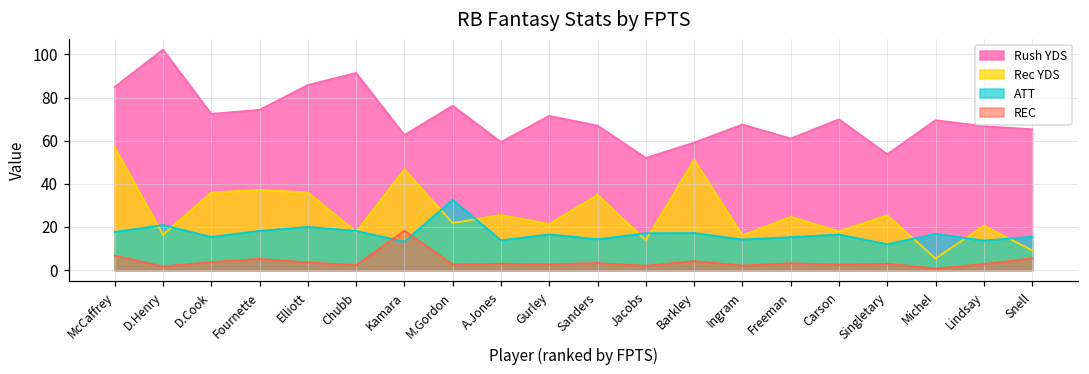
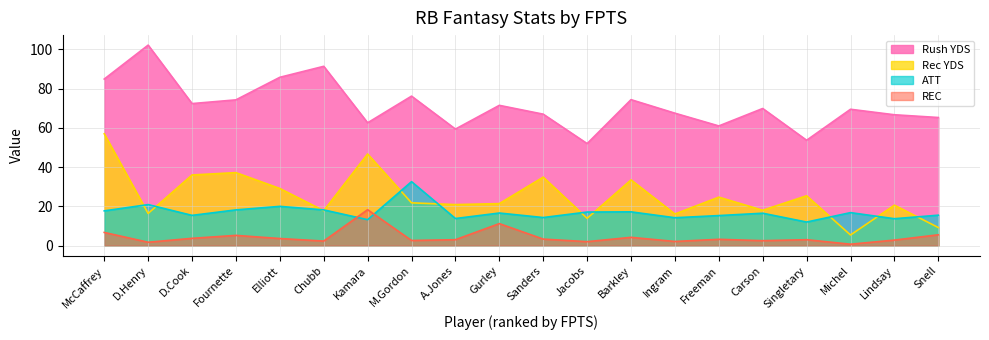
  {
    "Rush YDS": {
      "McCaffrey": 85,
      "D.Henry": 102,
      "D.Cook": 72,
      "Fournette": 74,
      "Elliott": 86,
      "Chubb": 91,
      "Kamara": 63,
      "M.Gordon": 76,
      "A.Jones": 59,
      "Gurley": 72,
      "Sanders": 67,
      "Jacobs": 52,
-     "Barkley": 59,
+     "Barkley": 74,
      "Ingram": 68,
      "Freeman": 61,
      "Carson": 70,
      "Singletary": 54,
      "Michel": 70,
      "Lindsay": 67,
      "Snell": 65
    },
    "Rec YDS": {
      "McCaffrey": 57,
      "D.Henry": 16,
      "D.Cook": 36,
      "Fournette": 37,
-     "Elliott": 36,
+     "Elliott": 29,
      "Kamara": 47,
      "M.Gordon": 22,
-     "A.Jones": 26,
+     "A.Jones": 21,
      "Gurley": 21,
      "Sanders": 35,
      "Jacobs": 14,
-     "Barkley": 51,
+     "Barkley": 34,
      "Ingram": 16,
      "Freeman": 25,
      "Carson": 18,
      "Singletary": 25,
      "Michel": 5,
      "Lindsay": 21,
      "Snell": 9
    },
    "ATT": {
      "McCaffrey": 18,
      "D.Henry": 21,
      "D.Cook": 15,
      "Fournette": 18,
      "Elliott": 20,
      "Kamara": 13,
      "M.Gordon": 33,
      "A.Jones": 14,
      "Gurley": 17,
      "Sanders": 14,
      "Jacobs": 17,
      "Barkley": 17,
      "Ingram": 14,
      "Freeman": 15,
      "Carson": 17,
      "Singletary": 12,
      "Michel": 17,
      "Lindsay": 14,
      "Snell": 16
    },
    "REC": {
      "McCaffrey": 7,
      "D.Henry": 2,
      "D.Cook": 4,
      "Fournette": 5,
      "Elliott": 4,
      "Chubb": 2,
      "Kamara": 18,
      "M.Gordon": 3,
      "A.Jones": 3,
-     "Gurley": 3,
+     "Gurley": 11,
      "Sanders": 3,
      "Jacobs": 2,
      "Barkley": 4,
      "Ingram": 2,
      "Freeman": 3,
      "Carson": 3,
      "Singletary": 3,
      "Michel": 1,
      "Lindsay": 3,
      "Snell": 6
    }
  }
